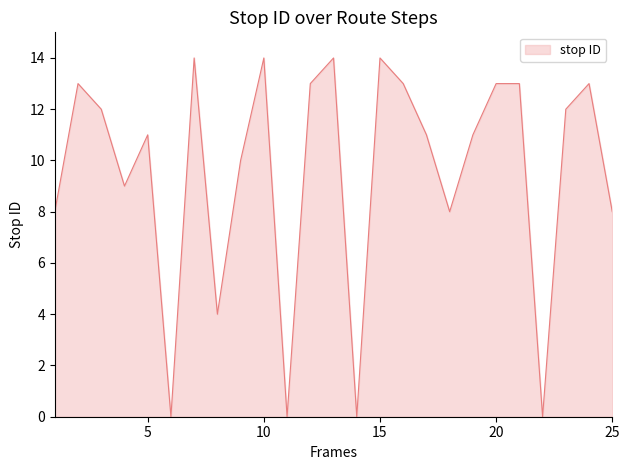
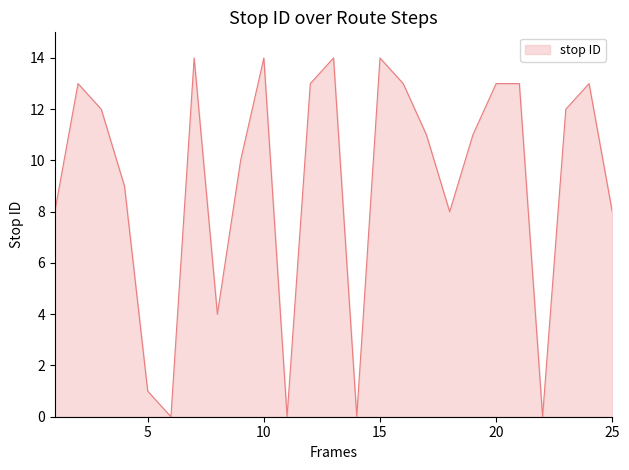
  {
-   "5": 11,
+   "5": 1,
    "10": 14,
    "15": 14,
    "20": 13,
    "25": 8
  }
